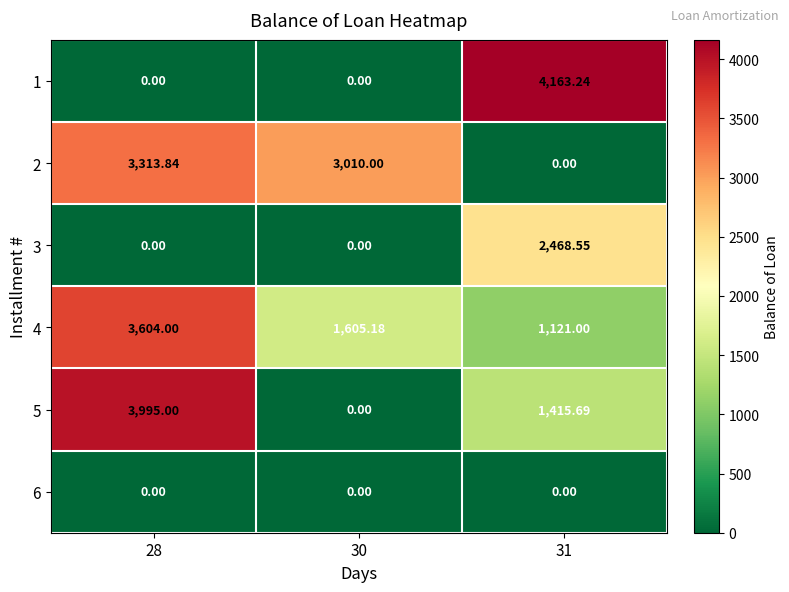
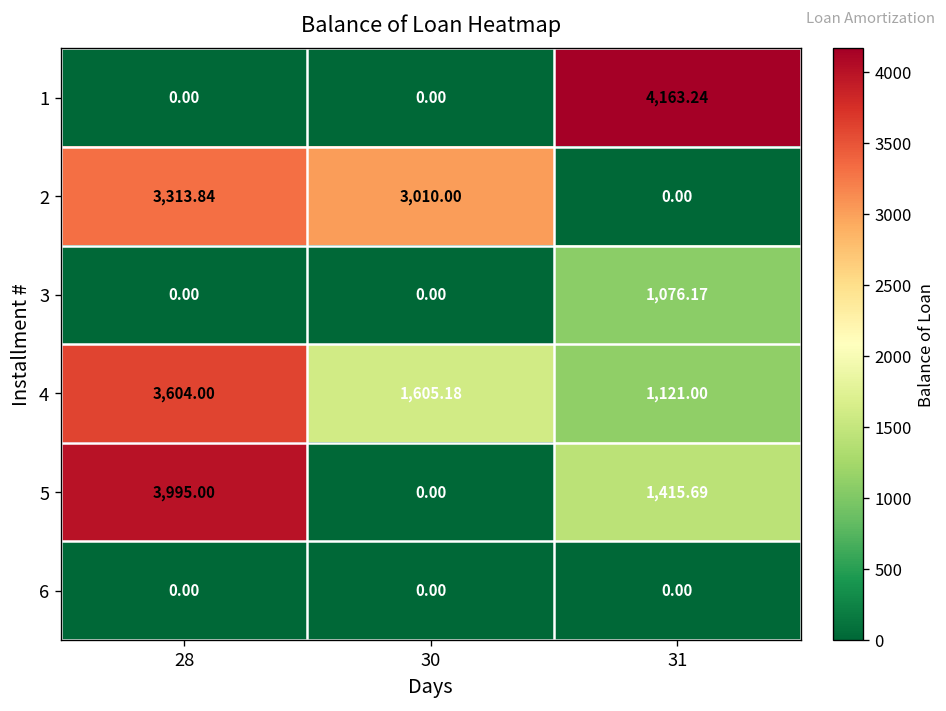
  {
    "1": {
      "28": "0.00",
      "30": "0.00",
      "31": "4,163.24"
    },
    "2": {
      "28": "3,313.84",
      "30": "3,010.00",
      "31": "0.00"
    },
    "3": {
      "28": "0.00",
      "30": "0.00",
-     "31": "2,468.55"
+     "31": "1,076.17"
    },
    "4": {
      "28": "3,604.00",
      "30": "1,605.18",
      "31": "1,121.00"
    },
    "5": {
      "28": "3,995.00",
      "30": "0.00",
      "31": "1,415.69"
    },
    "6": {
      "28": "0.00",
      "30": "0.00",
      "31": "0.00"
    }
  }
